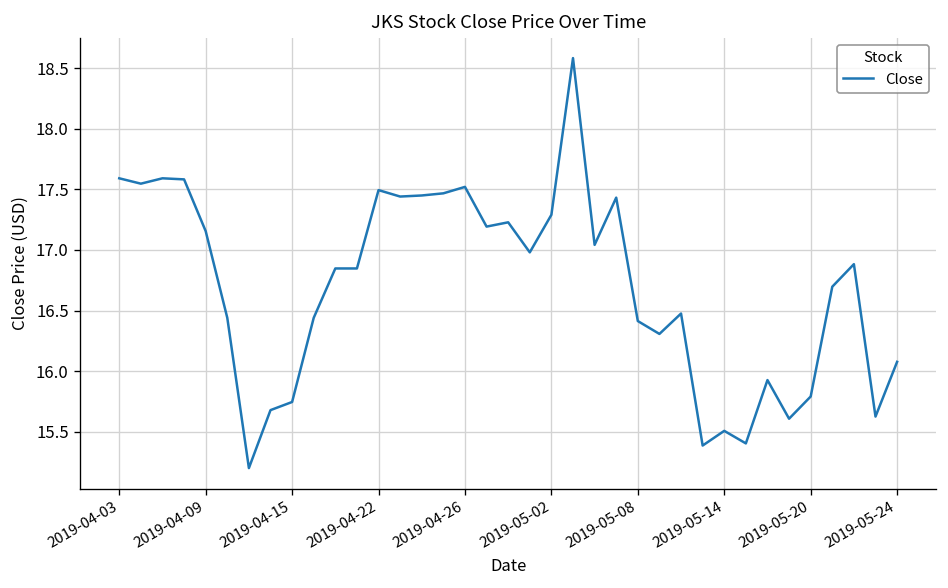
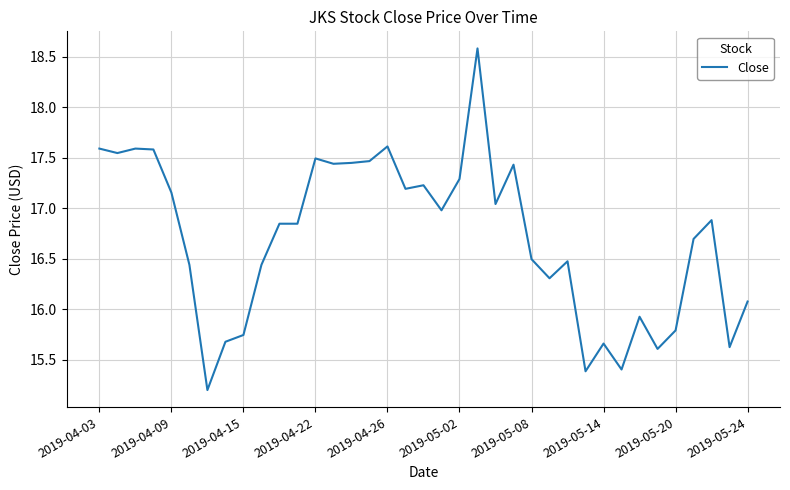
  {
    "2019-04-03": 17.59,
    "2019-04-09": 17.16,
    "2019-04-15": 15.75,
    "2019-04-22": 17.49,
-   "2019-04-26": 17.52,
+   "2019-04-26": 17.61,
    "2019-05-02": 17.29,
-   "2019-05-08": 16.41,
-   "2019-05-14": 15.51,
+   "2019-05-08": 16.50,
+   "2019-05-14": 15.66,
    "2019-05-20": 15.79,
    "2019-05-24": 16.08
  }
